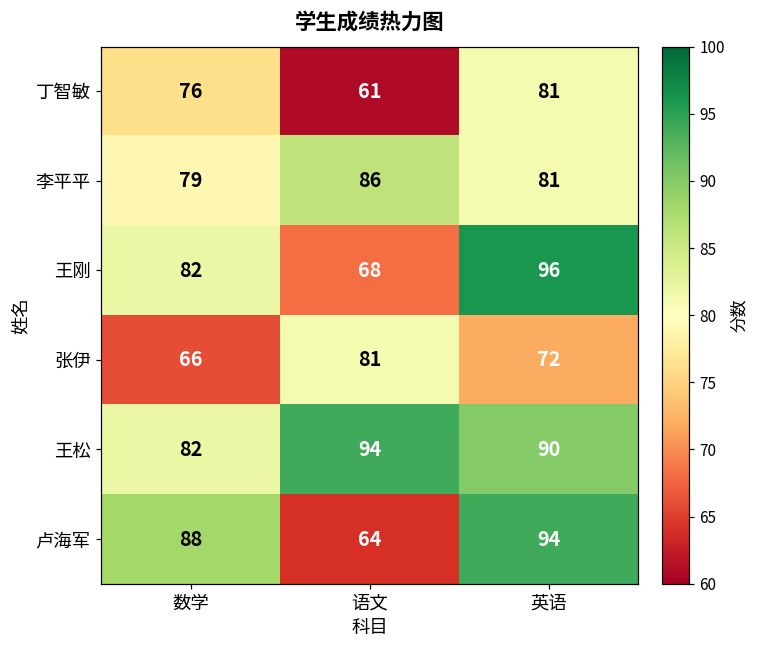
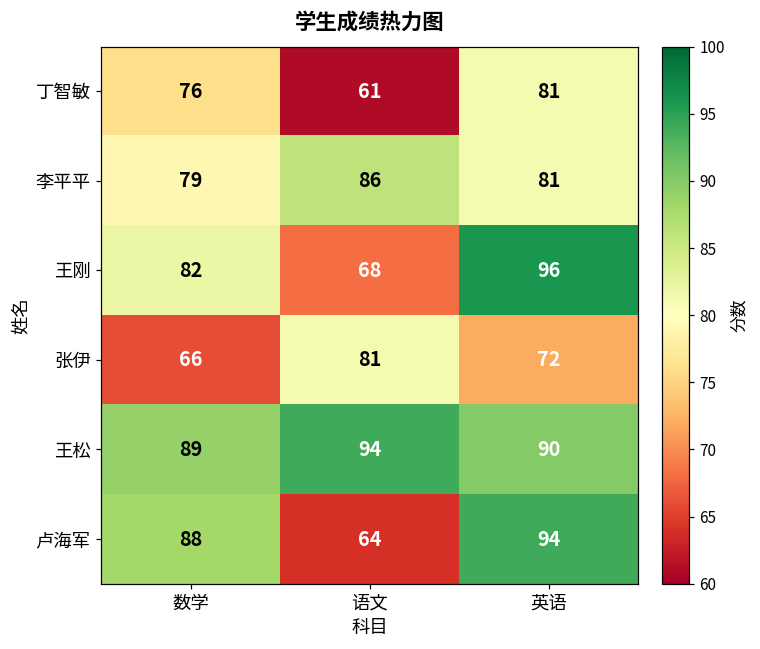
  {
    "丁智敏": {
      "数学": 76,
      "语文": 61,
      "英语": 81
    },
    "李平平": {
      "数学": 79,
      "语文": 86,
      "英语": 81
    },
    "王刚": {
      "数学": 82,
      "语文": 68,
      "英语": 96
    },
    "张伊": {
      "数学": 66,
      "语文": 81,
      "英语": 72
    },
    "王松": {
-     "数学": 82,
+     "数学": 89,
      "语文": 94,
      "英语": 90
    },
    "卢海军": {
      "数学": 88,
      "语文": 64,
      "英语": 94
    }
  }
